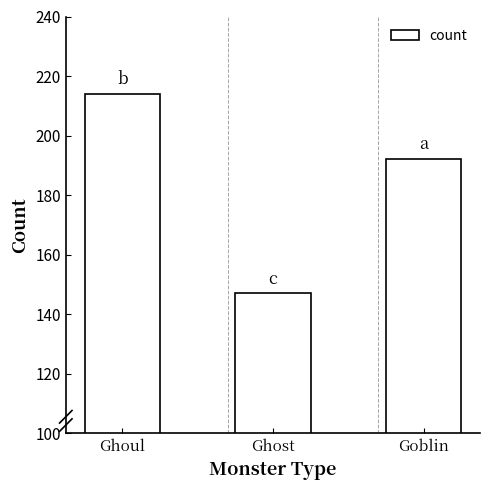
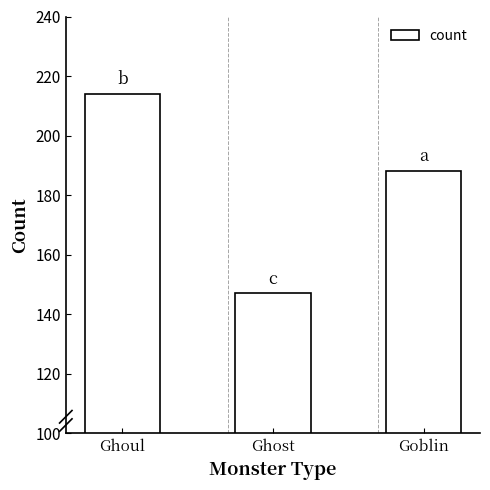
  {
    "Ghoul": 214,
    "Ghost": 147,
-   "Goblin": 192
+   "Goblin": 188
  }
